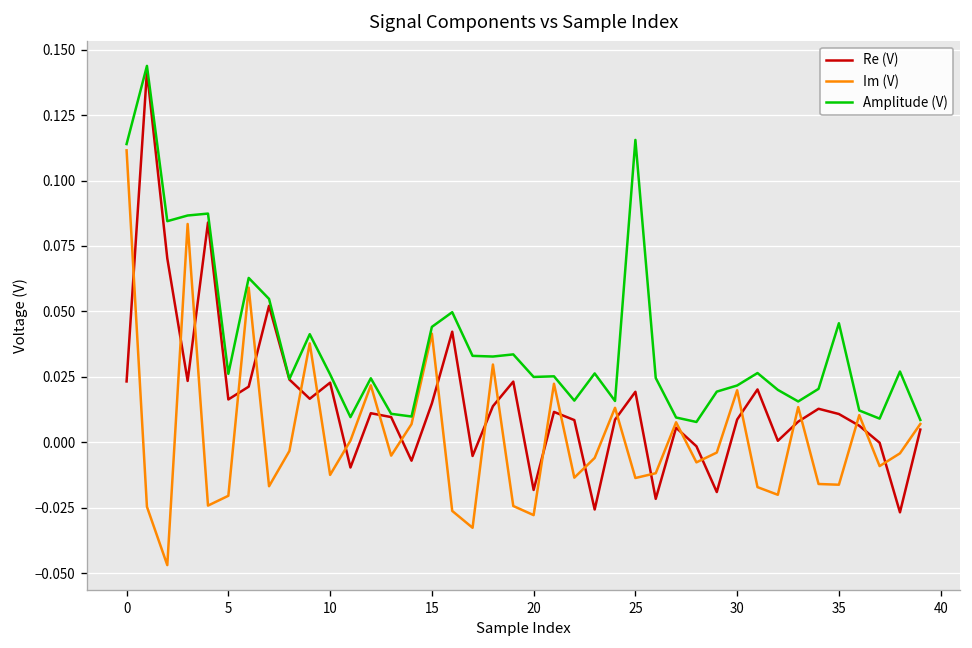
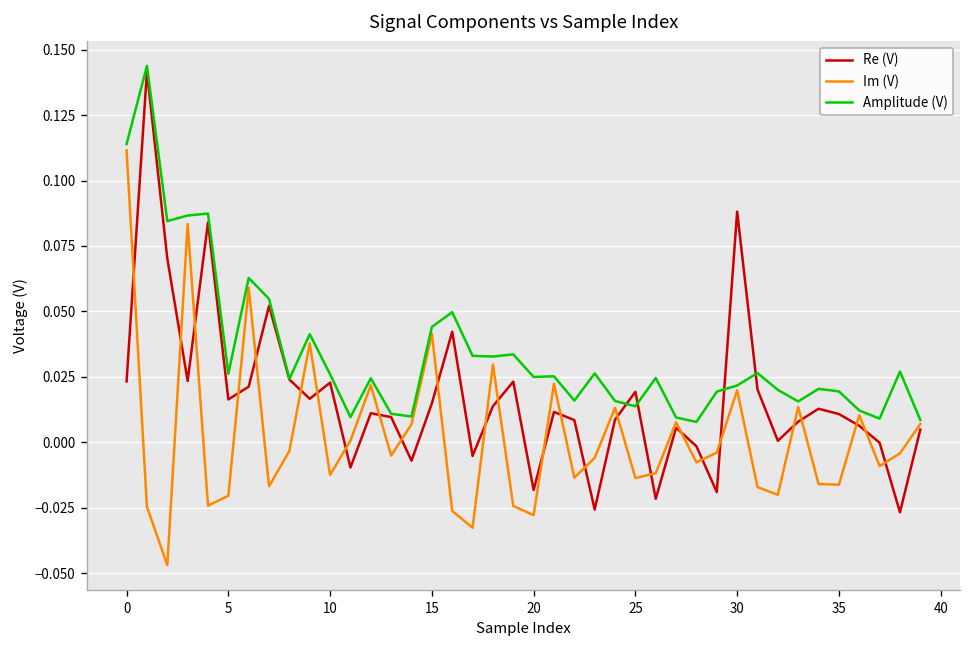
  {
    "Re (V)": {
      "0": 0.023,
      "5": 0.016,
      "10": 0.023,
      "15": 0.015,
      "20": -0.018,
      "25": 0.019,
-     "30": 0.009,
+     "30": 0.088,
      "35": 0.011
    },
    "Im (V)": {
      "0": 0.112,
      "5": -0.020,
      "10": -0.012,
      "15": 0.042,
      "20": -0.028,
      "25": -0.014,
      "30": 0.020,
      "35": -0.016
    },
    "Amplitude (V)": {
      "0": 0.114,
      "5": 0.026,
      "10": 0.026,
      "15": 0.044,
      "20": 0.025,
-     "25": 0.115,
+     "25": 0.014,
      "30": 0.022,
-     "35": 0.045
+     "35": 0.019
    }
  }
